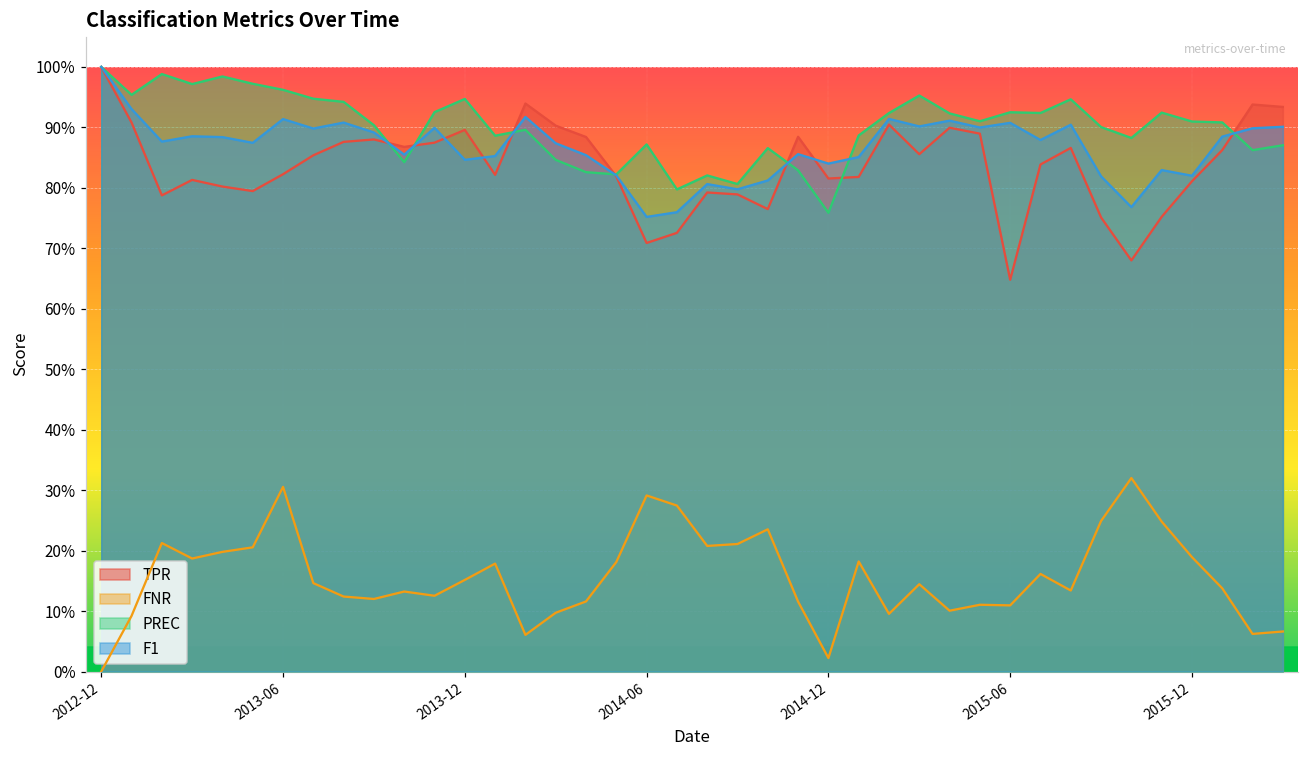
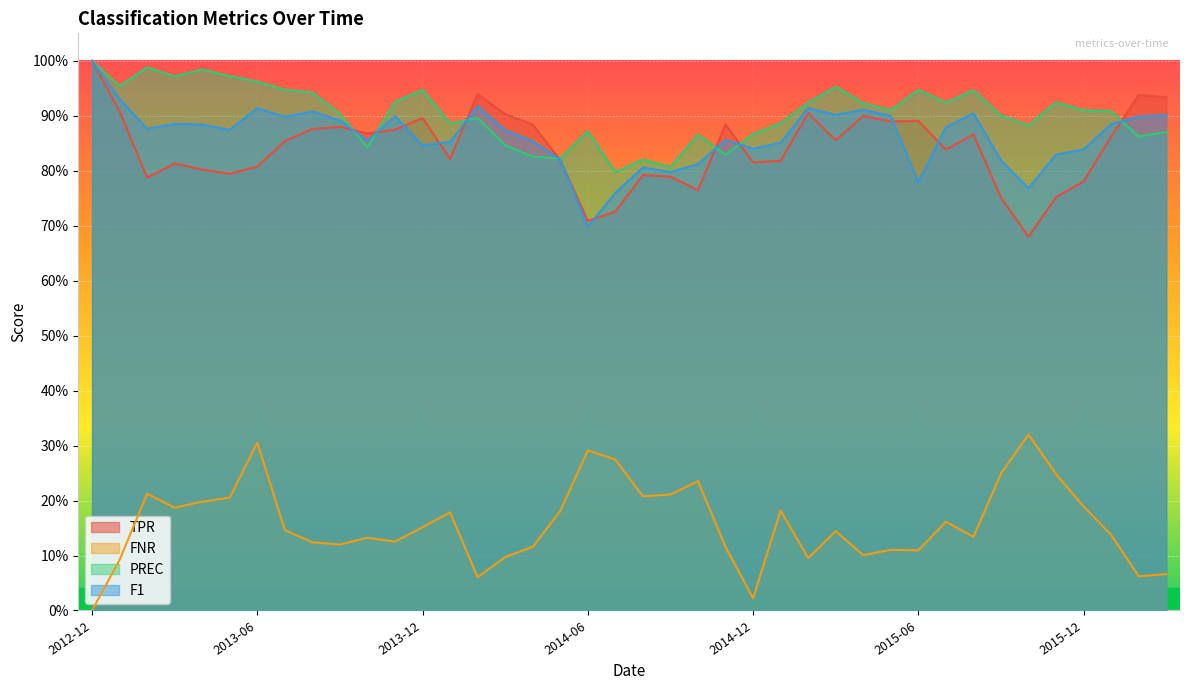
  {
    "TPR": {
-     "2013-06": "82%",
+     "2013-06": "81%",
      "2013-12": "90%",
      "2014-06": "71%",
      "2014-12": "82%",
-     "2015-06": "65%",
-     "2015-12": "81%"
+     "2015-06": "89%",
+     "2015-12": "78%"
    },
    "FNR": {
      "2013-06": "31%",
      "2013-12": "15%",
      "2014-06": "29%",
      "2015-06": "11%",
      "2015-12": "19%"
    },
    "PREC": {
      "2013-06": "96%",
      "2013-12": "95%",
      "2014-06": "87%",
-     "2014-12": "76%",
-     "2015-06": "93%",
+     "2014-12": "87%",
+     "2015-06": "95%",
      "2015-12": "91%"
    },
    "F1": {
      "2013-06": "91%",
      "2013-12": "85%",
-     "2014-06": "75%",
+     "2014-06": "70%",
      "2014-12": "84%",
-     "2015-06": "91%",
-     "2015-12": "82%"
+     "2015-06": "78%",
+     "2015-12": "84%"
    }
  }
